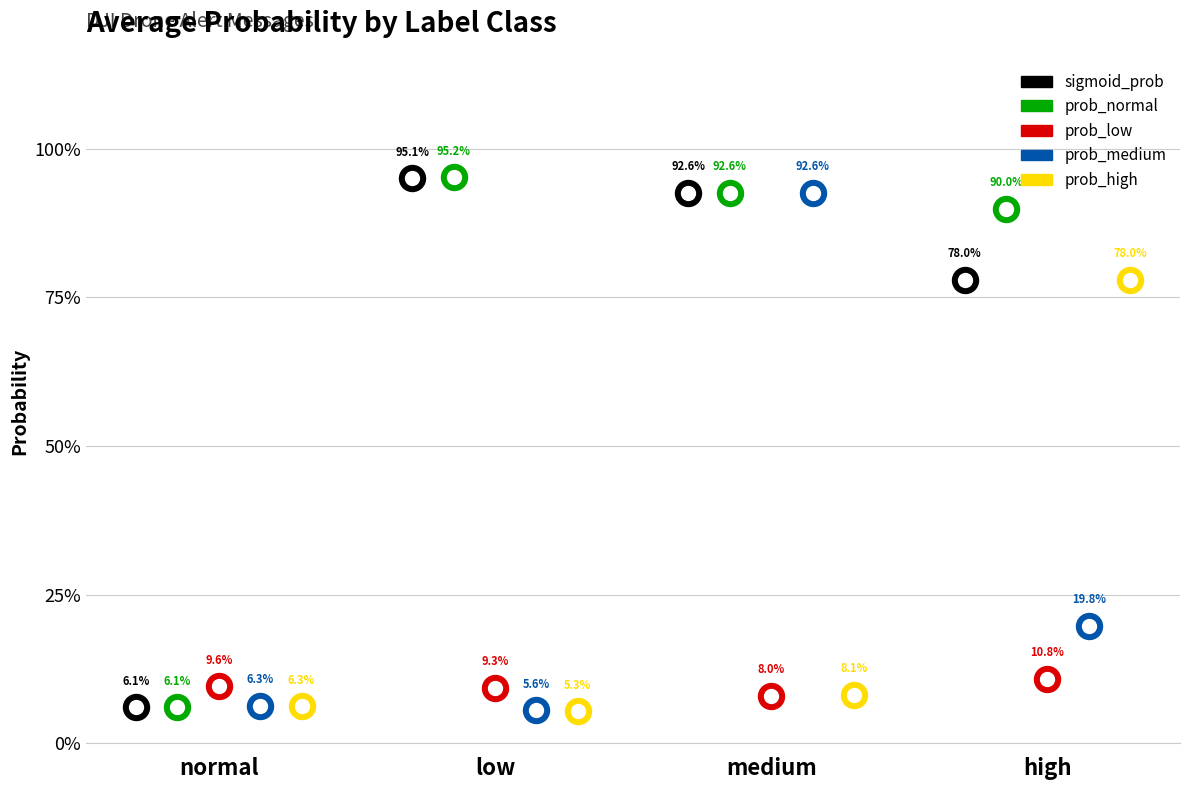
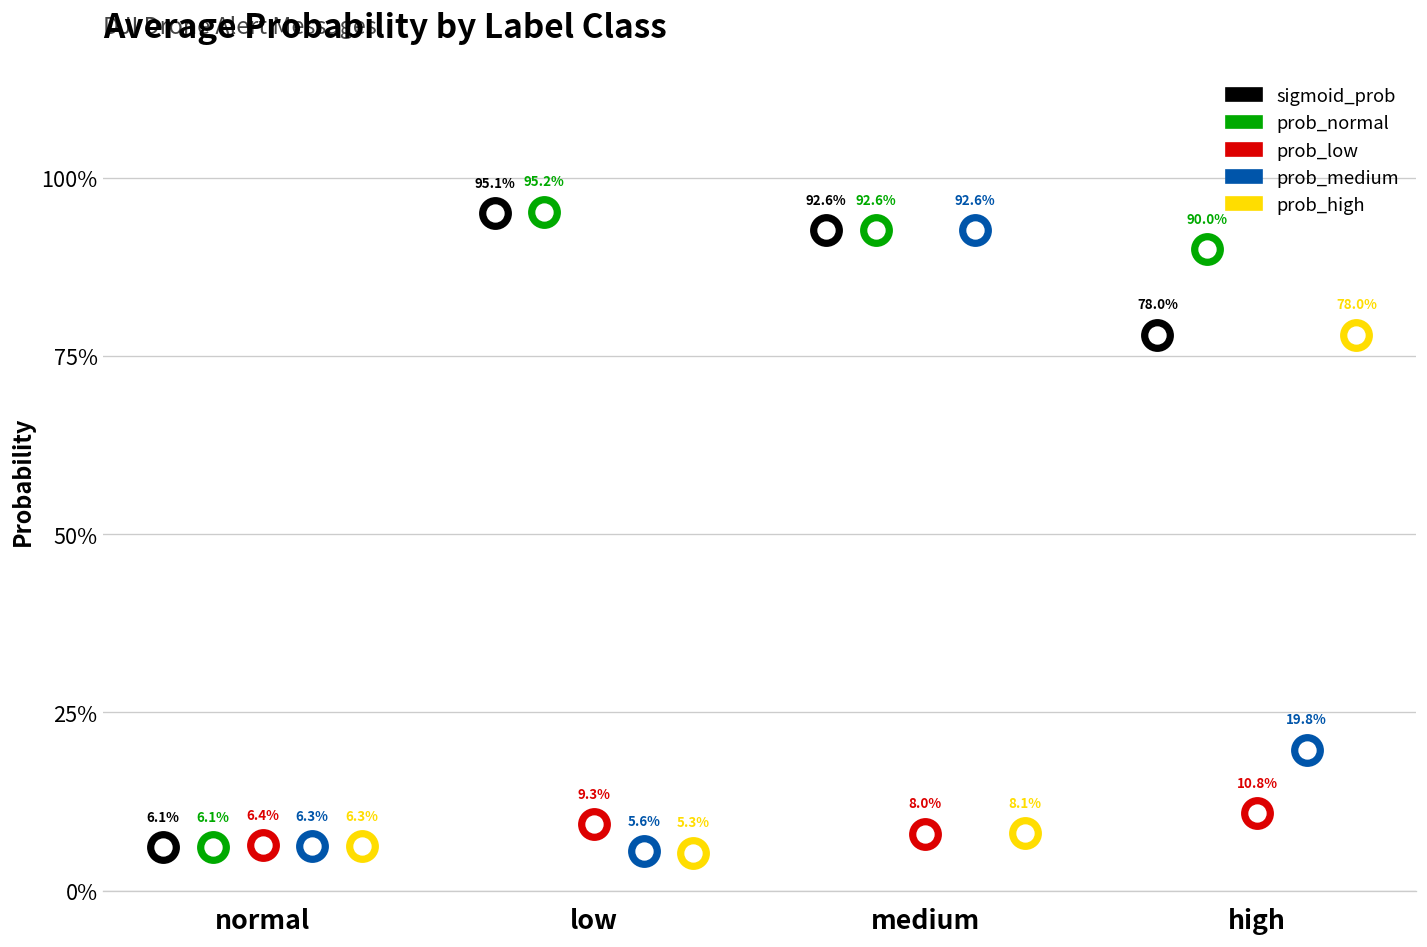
  {
    "prob_low": {
-     "normal": "9.6%"
+     "normal": "6.4%"
    }
  }
